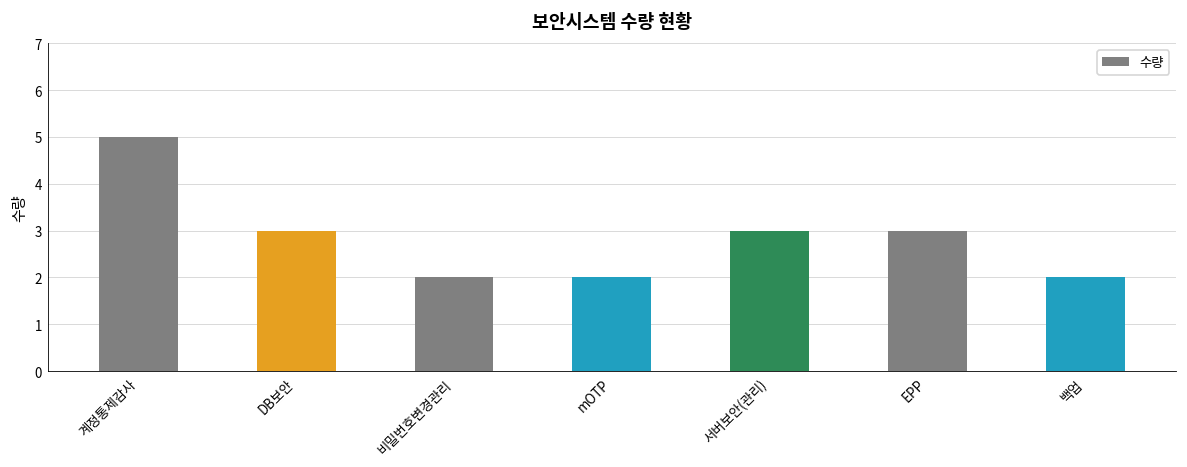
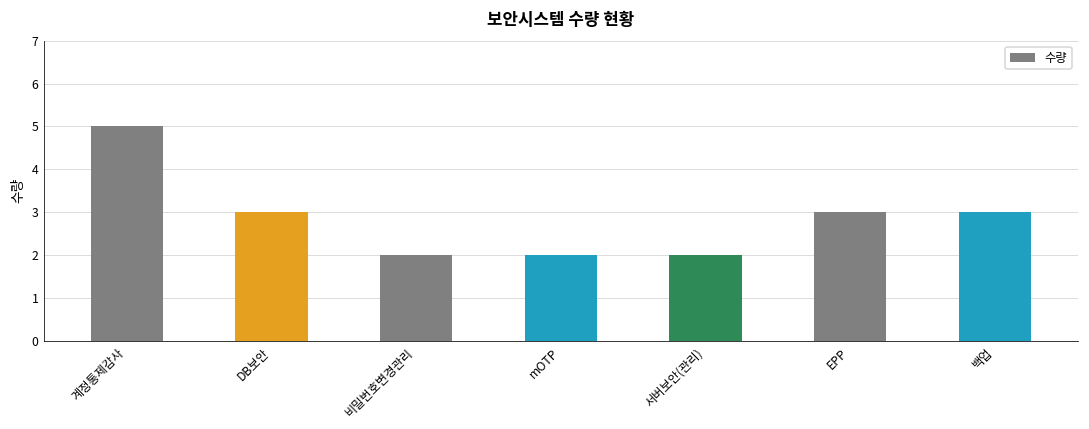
  {
    "계정통제감사": 5,
    "DB보안": 3,
    "비밀번호변경관리": 2,
    "mOTP": 2,
-   "서버보안(관리)": 3,
+   "서버보안(관리)": 2,
    "EPP": 3,
-   "백업": 2
+   "백업": 3
  }
